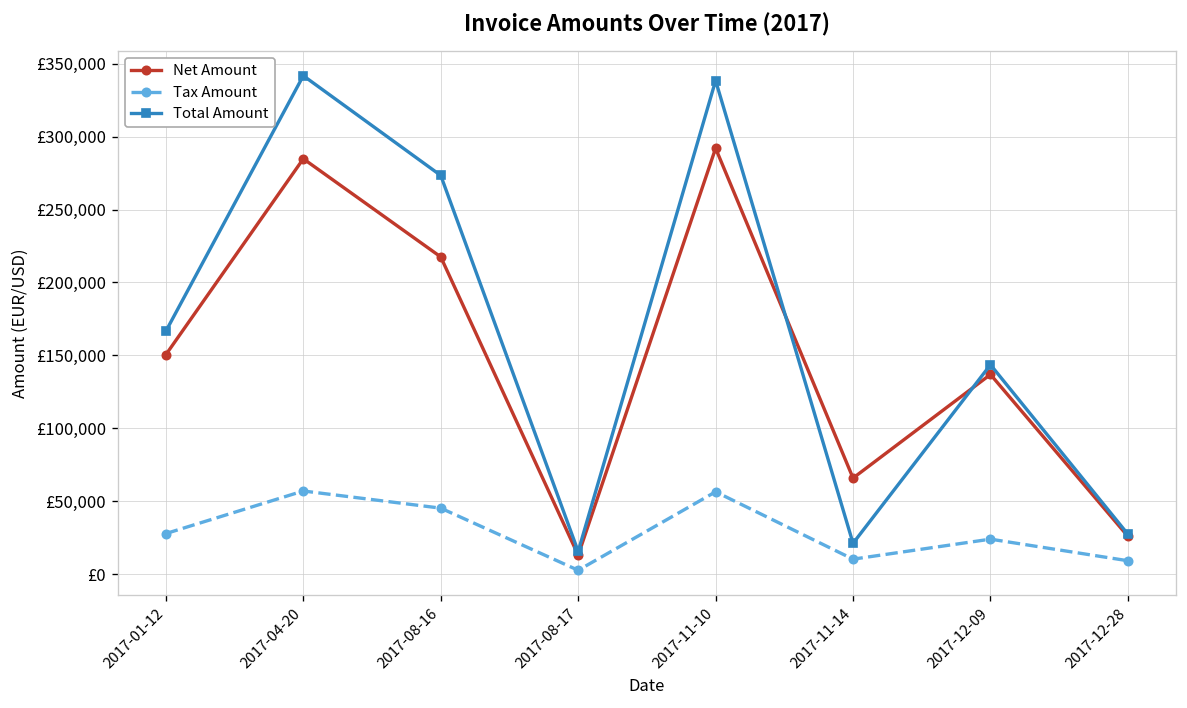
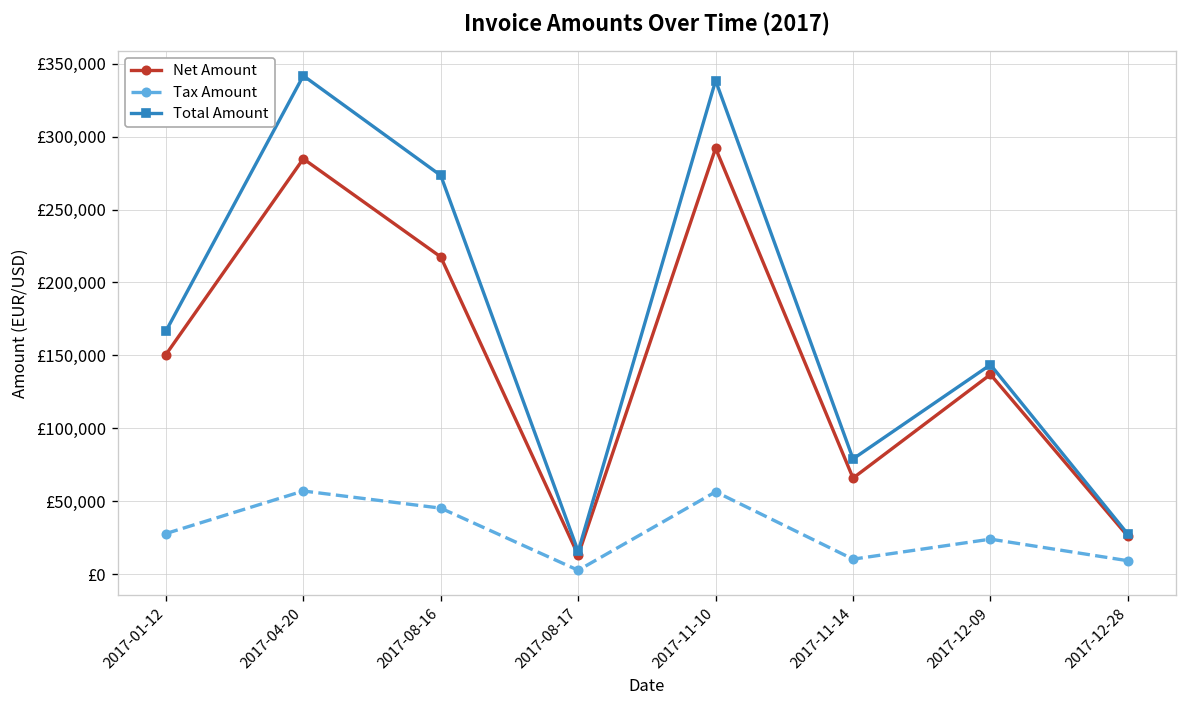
  {
    "Net Amount": {
      "2017-01-12": "£150,000",
      "2017-04-20": "£285,000",
      "2017-08-16": "£218,000",
      "2017-08-17": "£13,000",
      "2017-11-10": "£292,000",
      "2017-11-14": "£66,000",
      "2017-12-09": "£137,000"
    },
    "Tax Amount": {
      "2017-01-12": "£28,000",
      "2017-04-20": "£57,000",
      "2017-08-16": "£45,000",
      "2017-08-17": "£3,000",
      "2017-11-10": "£56,000",
      "2017-11-14": "£10,000",
      "2017-12-09": "£24,000",
      "2017-12-28": "£9,000"
    },
    "Total Amount": {
      "2017-01-12": "£167,000",
      "2017-04-20": "£342,000",
      "2017-08-16": "£273,000",
      "2017-08-17": "£16,000",
      "2017-11-10": "£338,000",
-     "2017-11-14": "£21,000",
+     "2017-11-14": "£79,000",
      "2017-12-09": "£144,000"
    }
  }
